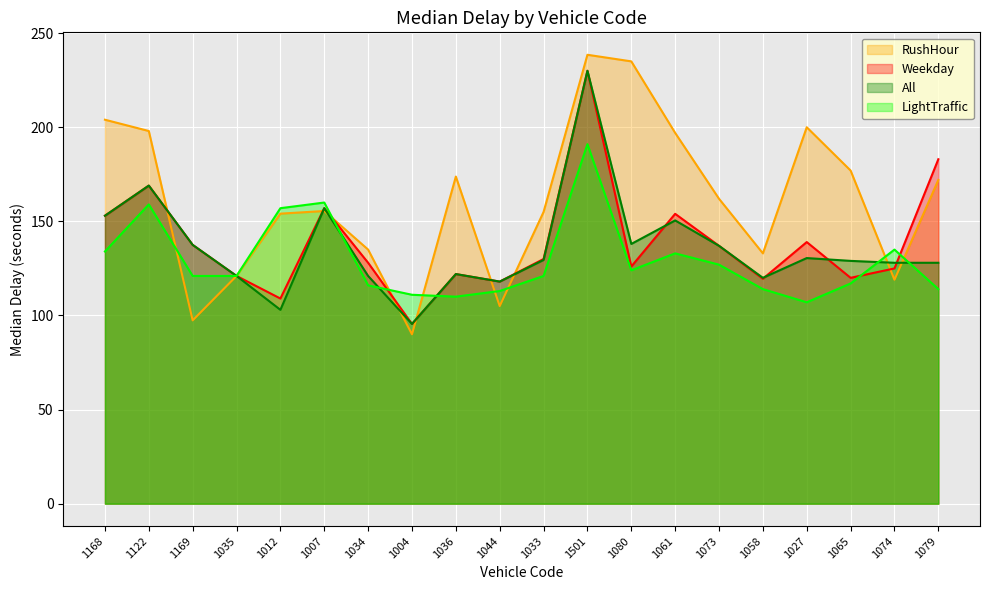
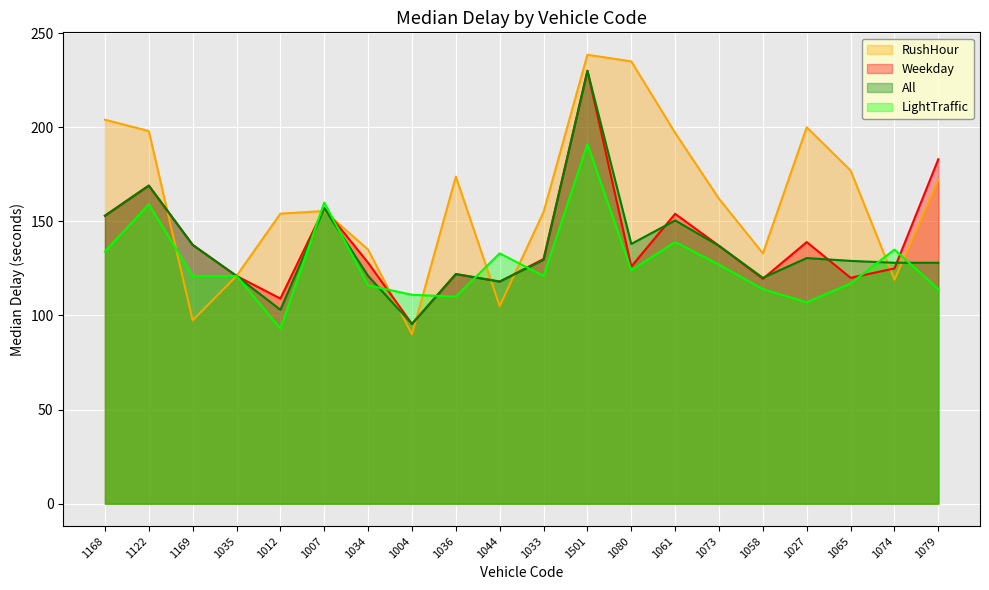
  {
    "RushHour": {
      "1168": 204,
      "1122": 198,
      "1169": 97,
      "1012": 154,
      "1007": 156,
      "1034": 135,
      "1004": 90,
      "1036": 174,
      "1044": 105,
      "1033": 155,
      "1501": 239,
      "1080": 235,
      "1061": 197,
      "1073": 162,
      "1058": 133,
      "1027": 200,
      "1065": 177,
      "1074": 119,
      "1079": 172
    },
    "Weekday": {
      "1012": 109,
      "1034": 128,
      "1080": 126,
      "1061": 154,
      "1027": 139,
      "1065": 120,
      "1074": 125,
      "1079": 183
    },
    "All": {
      "1012": 103,
      "1034": 121,
      "1080": 138,
      "1061": 151,
      "1027": 131,
      "1065": 129,
      "1074": 128,
      "1079": 128
    },
    "LightTraffic": {
      "1168": 134,
      "1122": 159,
      "1169": 121,
-     "1012": 157,
+     "1012": 93,
      "1007": 160,
      "1034": 116,
      "1004": 111,
      "1036": 110,
-     "1044": 113,
+     "1044": 133,
      "1033": 121,
      "1501": 191,
      "1080": 124,
-     "1061": 133,
+     "1061": 139,
      "1073": 127,
      "1058": 114,
      "1027": 107,
      "1065": 117,
      "1074": 135,
      "1079": 114
    }
  }
